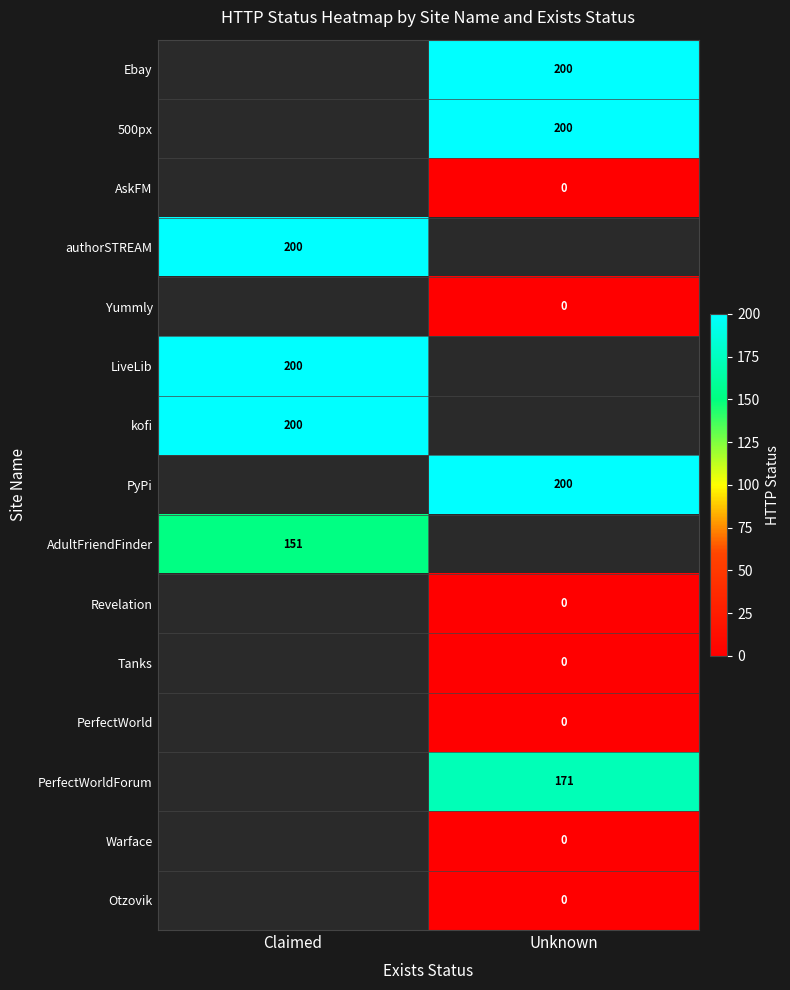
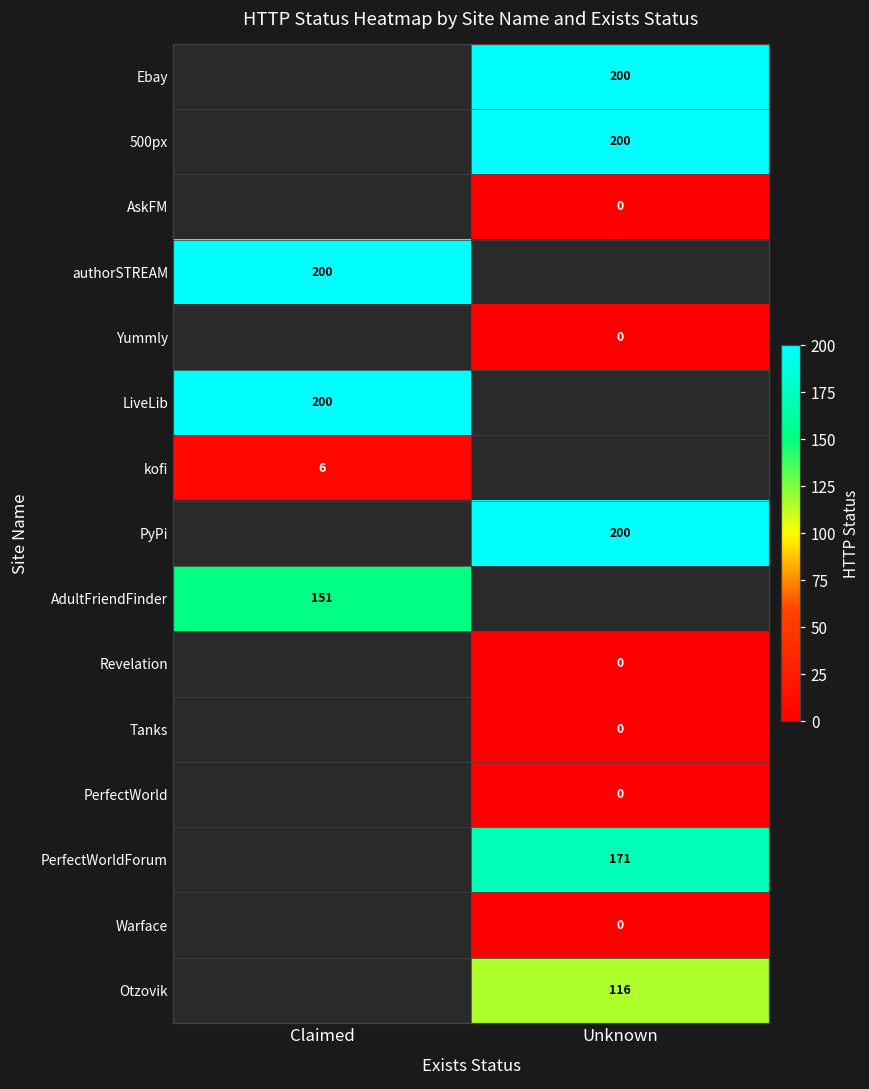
  {
    "Ebay": {
      "Unknown": 200
    },
    "500px": {
      "Unknown": 200
    },
    "AskFM": {
      "Unknown": 0
    },
    "authorSTREAM": {
      "Claimed": 200
    },
    "Yummly": {
      "Unknown": 0
    },
    "LiveLib": {
      "Claimed": 200
    },
    "kofi": {
-     "Claimed": 200
+     "Claimed": 6
    },
    "PyPi": {
      "Unknown": 200
    },
    "AdultFriendFinder": {
      "Claimed": 151
    },
    "Revelation": {
      "Unknown": 0
    },
    "Tanks": {
      "Unknown": 0
    },
    "PerfectWorld": {
      "Unknown": 0
    },
    "PerfectWorldForum": {
      "Unknown": 171
    },
    "Warface": {
      "Unknown": 0
    },
    "Otzovik": {
-     "Unknown": 0
+     "Unknown": 116
    }
  }
